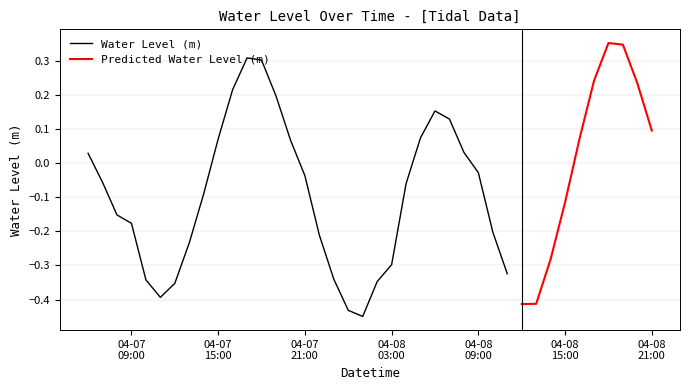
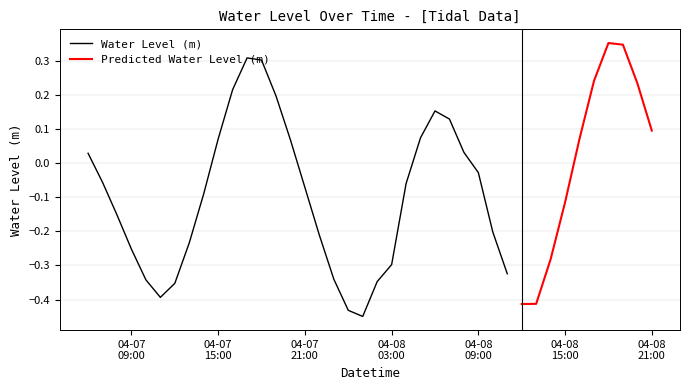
  {
    "Water Level (m)": {
-     "04-07 09:00": -0.18,
+     "04-07 09:00": -0.25,
      "04-07 15:00": 0.07,
-     "04-07 21:00": -0.04,
+     "04-07 21:00": -0.07,
      "04-08 03:00": -0.30,
      "04-08 09:00": -0.03
    },
    "Predicted Water Level (m)": {
      "04-08 15:00": -0.11,
      "04-08 21:00": 0.10
    }
  }
